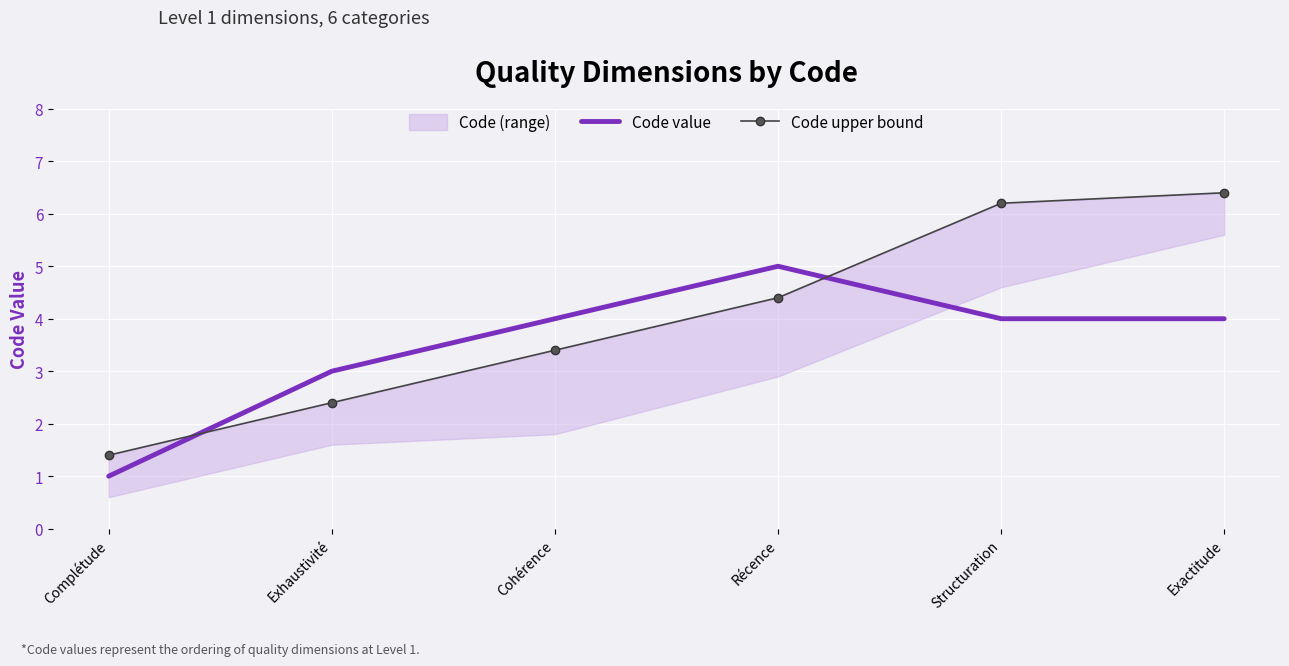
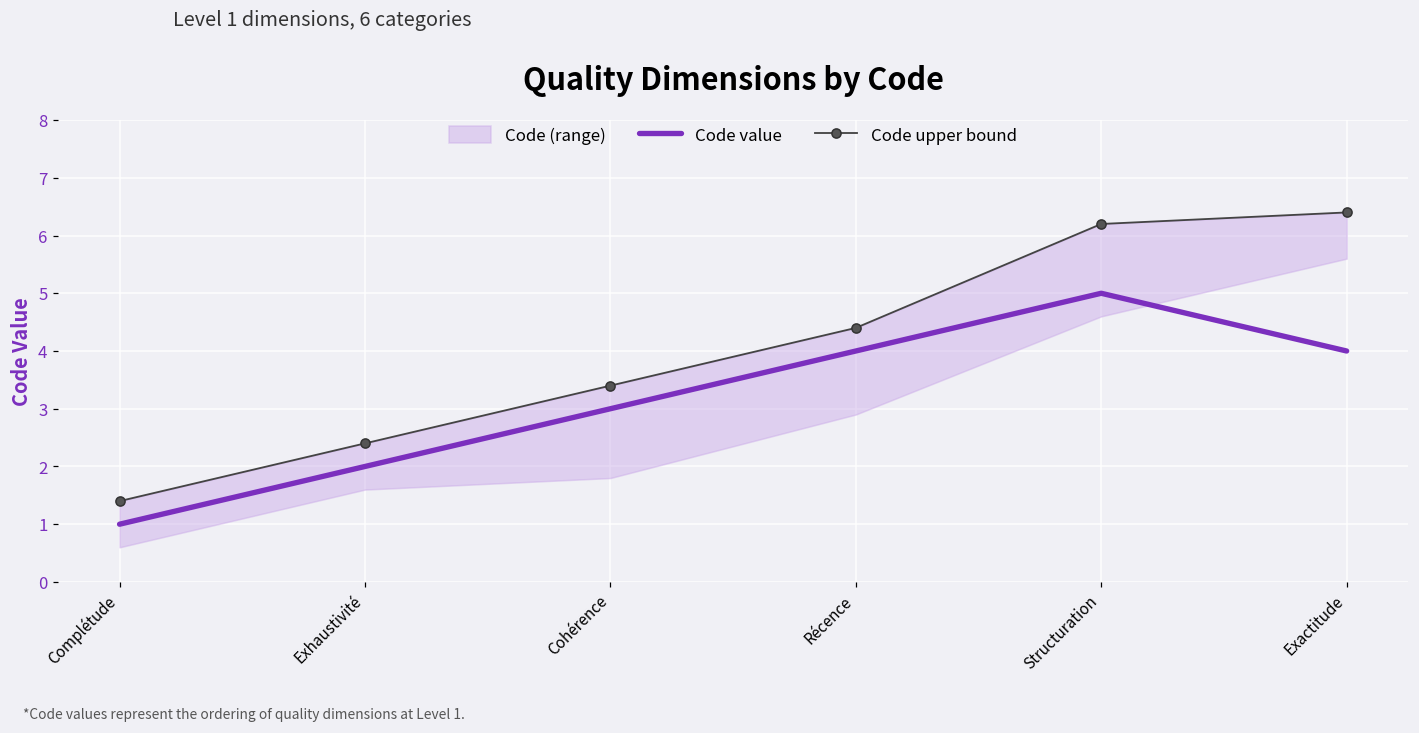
  {
    "Code value": {
      "Complétude": 1,
-     "Exhaustivité": 3,
-     "Cohérence": 4,
-     "Récence": 5,
-     "Structuration": 4,
+     "Exhaustivité": 2,
+     "Cohérence": 3,
+     "Récence": 4,
+     "Structuration": 5,
      "Exactitude": 4
    },
    "Code (range)": {
      "Complétude": 1.4,
      "Exhaustivité": 2.4,
      "Cohérence": 3.4,
      "Récence": 4.4,
      "Structuration": 6.2,
      "Exactitude": 6.4
    }
  }
